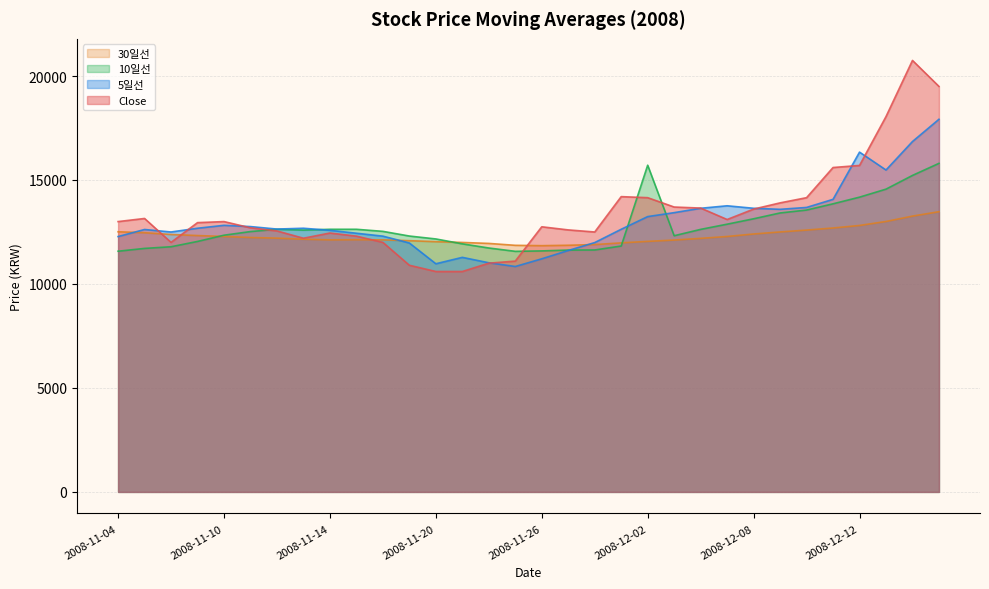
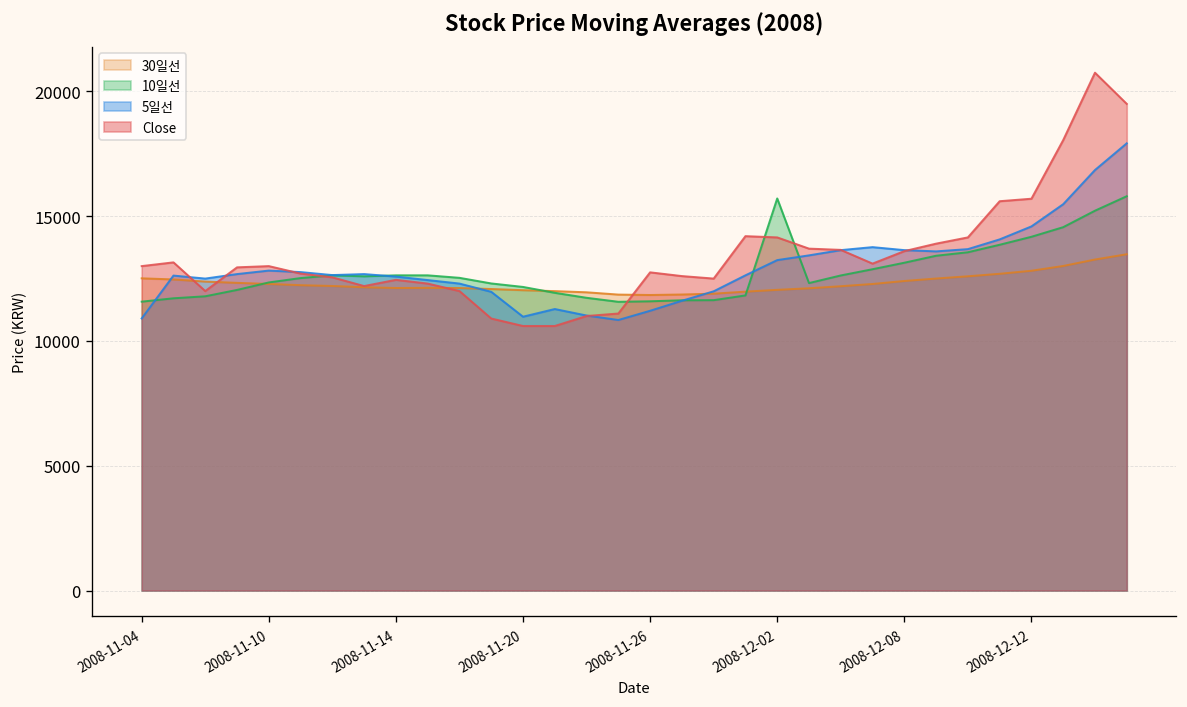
  {
    "30일선": {
      "2008-11-04": 12500,
      "2008-11-14": 12100,
      "2008-11-20": 12000,
      "2008-11-26": 11800,
      "2008-12-02": 12000,
      "2008-12-08": 12400,
      "2008-12-12": 12800
    },
    "10일선": {
      "2008-11-04": 11600,
      "2008-11-20": 12200,
      "2008-11-26": 11600,
      "2008-12-02": 15700,
      "2008-12-08": 13100,
      "2008-12-12": 14200
    },
    "5일선": {
-     "2008-11-04": 12300,
+     "2008-11-04": 10900,
      "2008-11-10": 12800,
      "2008-11-20": 11000,
      "2008-11-26": 11200,
      "2008-12-02": 13200,
-     "2008-12-12": 16300
+     "2008-12-12": 14600
    },
    "Close": {
      "2008-11-04": 13000,
      "2008-11-10": 13000,
      "2008-11-14": 12500,
      "2008-11-20": 10600,
      "2008-11-26": 12800,
      "2008-12-02": 14200,
      "2008-12-12": 15700
    }
  }
